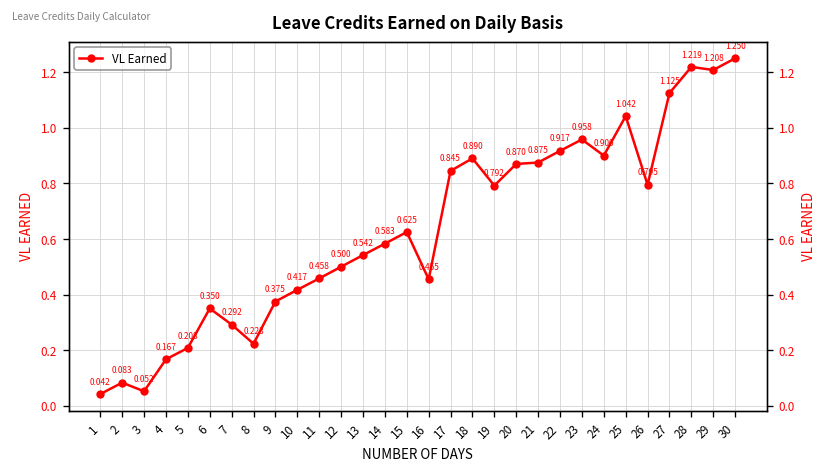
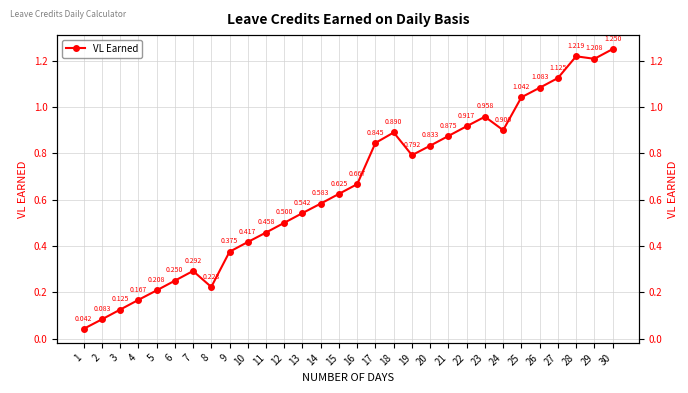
  {
    "1": 0.042,
    "2": 0.083,
-   "3": 0.052,
+   "3": 0.125,
    "4": 0.167,
    "5": 0.208,
-   "6": 0.350,
+   "6": 0.250,
    "7": 0.292,
    "8": 0.223,
    "9": 0.375,
    "10": 0.417,
    "11": 0.458,
    "12": 0.500,
    "13": 0.542,
    "14": 0.583,
    "15": 0.625,
-   "16": 0.455,
+   "16": 0.667,
    "17": 0.845,
    "18": 0.890,
    "19": 0.792,
-   "20": 0.870,
+   "20": 0.833,
    "21": 0.875,
    "22": 0.917,
    "23": 0.958,
    "24": 0.900,
    "25": 1.042,
-   "26": 0.795,
+   "26": 1.083,
    "27": 1.125,
    "28": 1.219,
    "29": 1.208,
    "30": 1.250
  }
